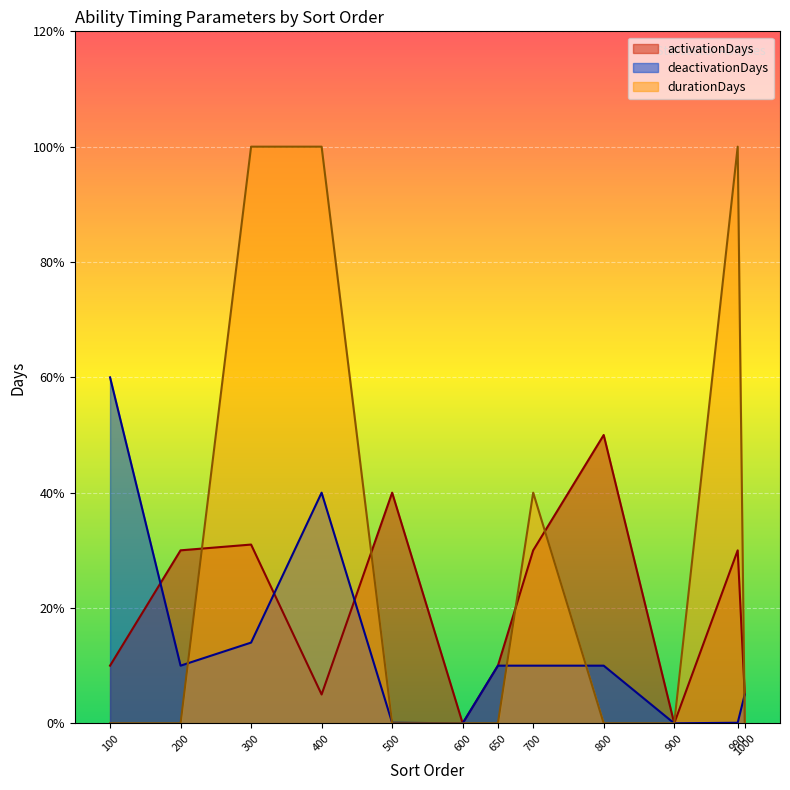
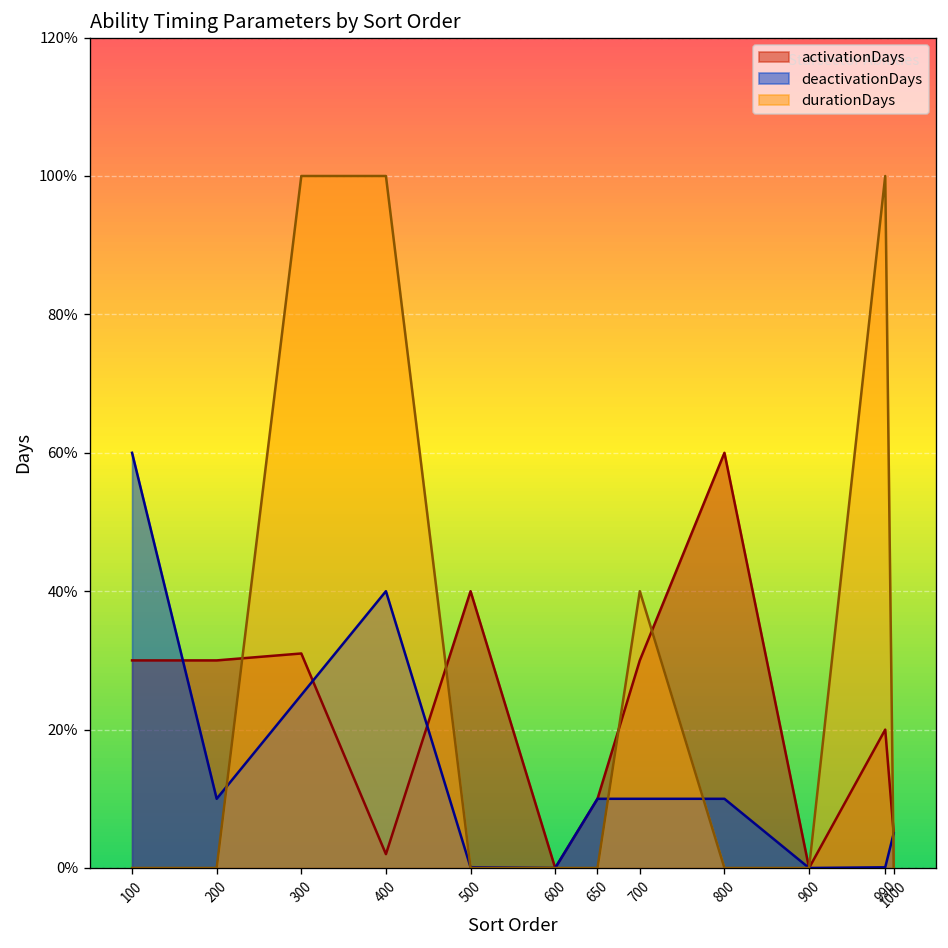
  {
    "activationDays": {
-     "100": "10%",
+     "100": "30%",
      "200": "30%",
      "300": "31%",
-     "400": "5%",
+     "400": "2%",
      "500": "40%",
      "700": "30%",
-     "800": "50%",
-     "990": "30%"
+     "800": "60%",
+     "990": "20%"
    },
    "deactivationDays": {
      "100": "60%",
      "200": "10%",
-     "300": "14%",
+     "300": "25%",
      "400": "40%",
      "700": "10%",
      "800": "10%",
      "990": "0%"
    },
    "durationDays": {
      "100": "0%",
      "200": "0%",
      "300": "100%",
      "400": "100%",
      "650": "0%",
      "700": "40%",
      "800": "0%",
      "990": "100%",
      "1000": "0%"
    }
  }
